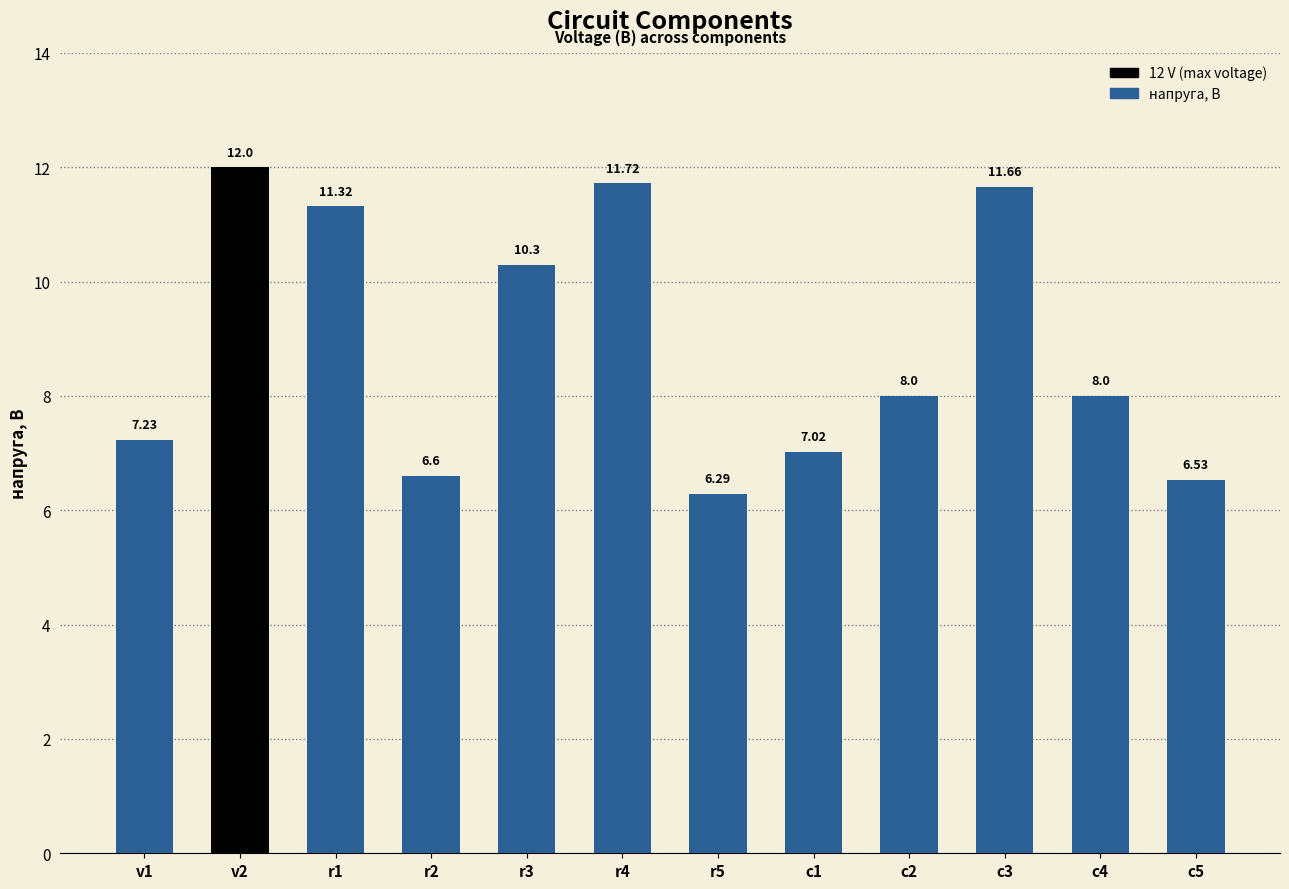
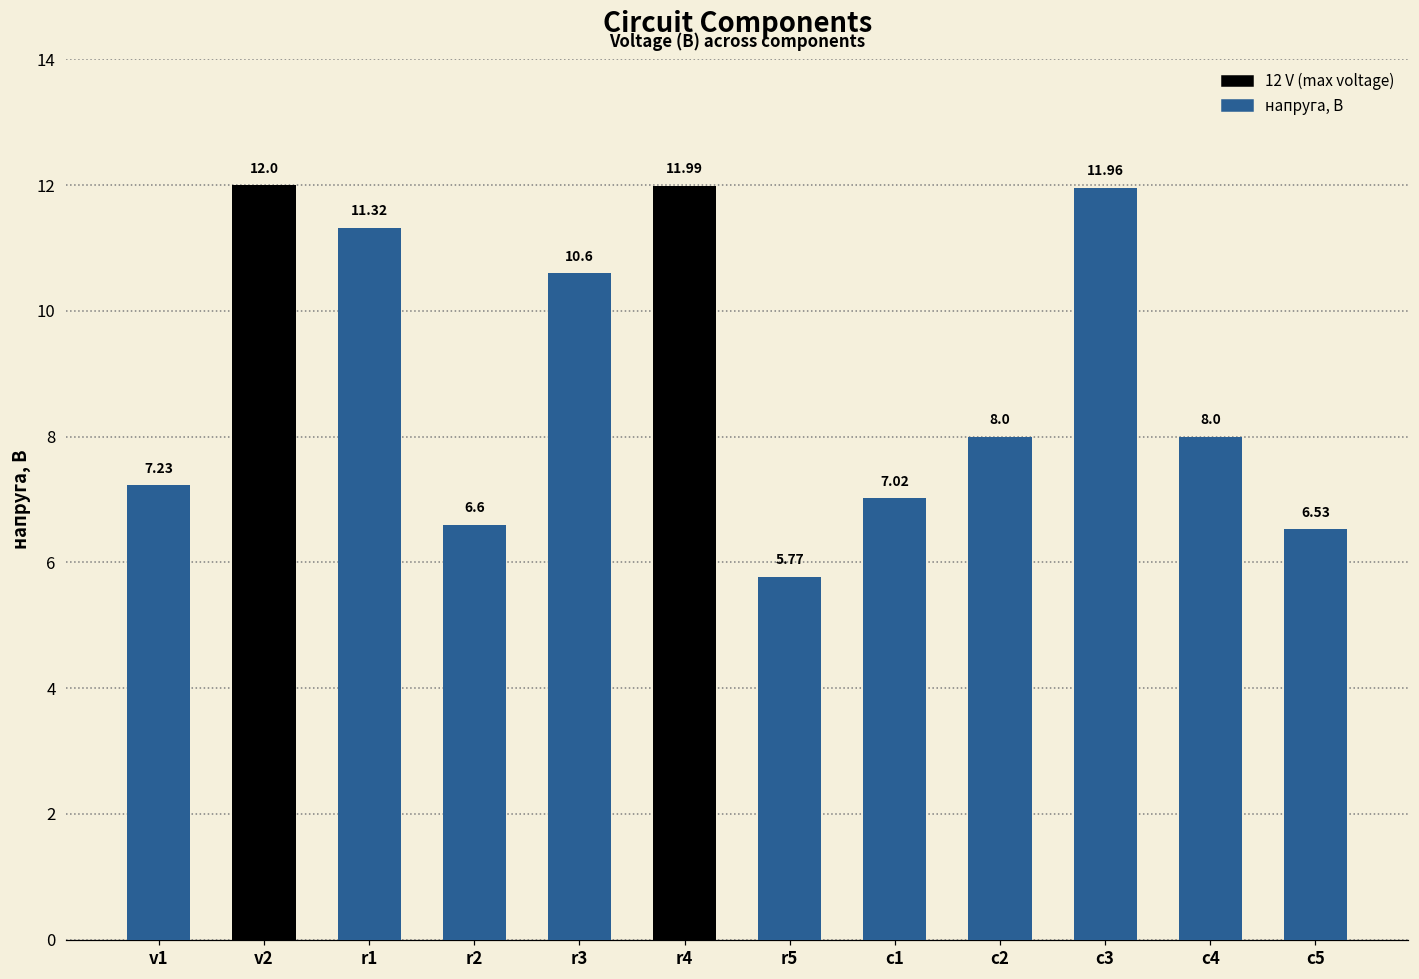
  {
    "v1": 7.23,
    "v2": 12.0,
    "r1": 11.32,
    "r2": 6.6,
-   "r3": 10.3,
-   "r4": 11.72,
-   "r5": 6.29,
+   "r3": 10.6,
+   "r4": 11.99,
+   "r5": 5.77,
    "c1": 7.02,
    "c2": 8.0,
-   "c3": 11.66,
+   "c3": 11.96,
    "c4": 8.0,
    "c5": 6.53
  }
